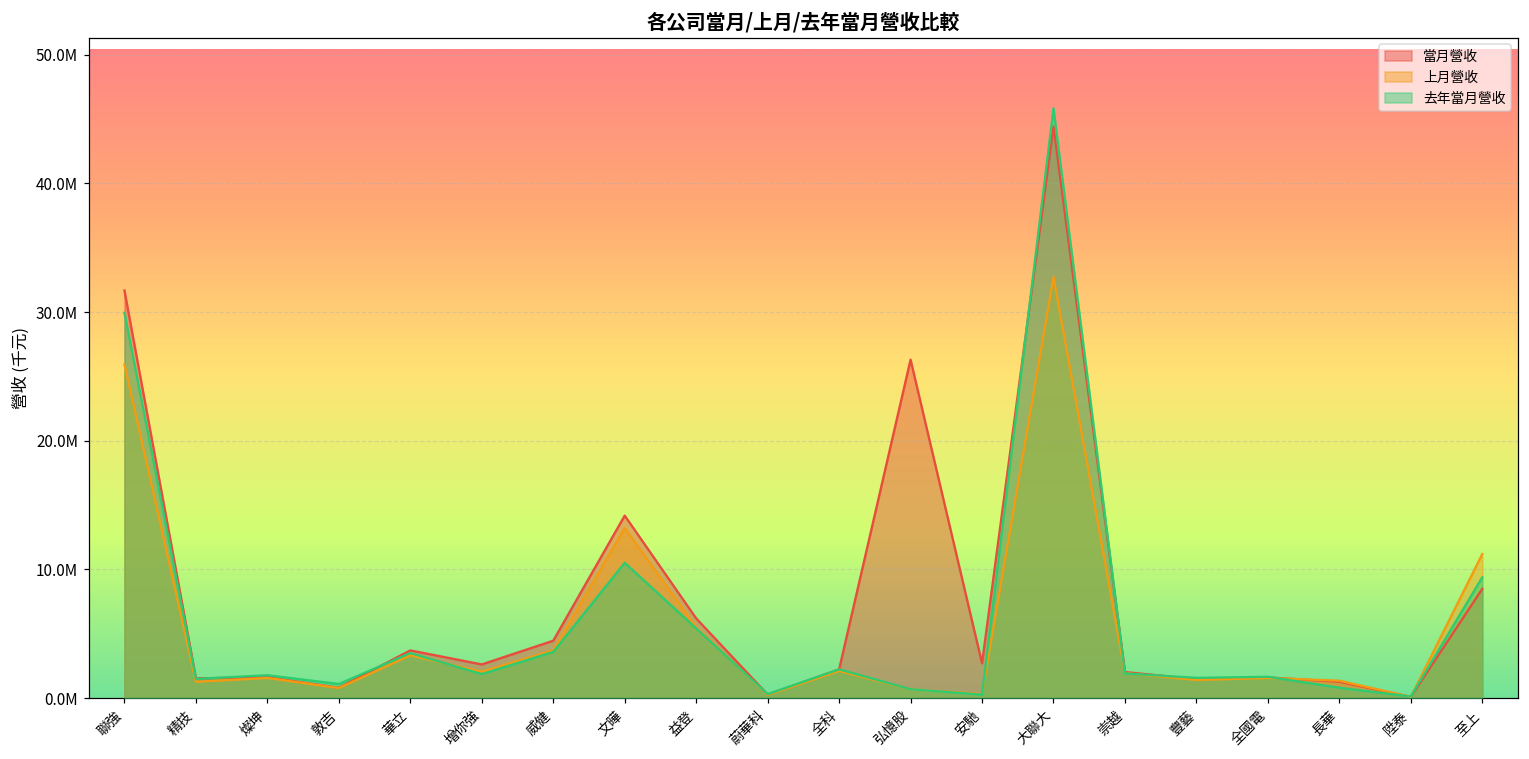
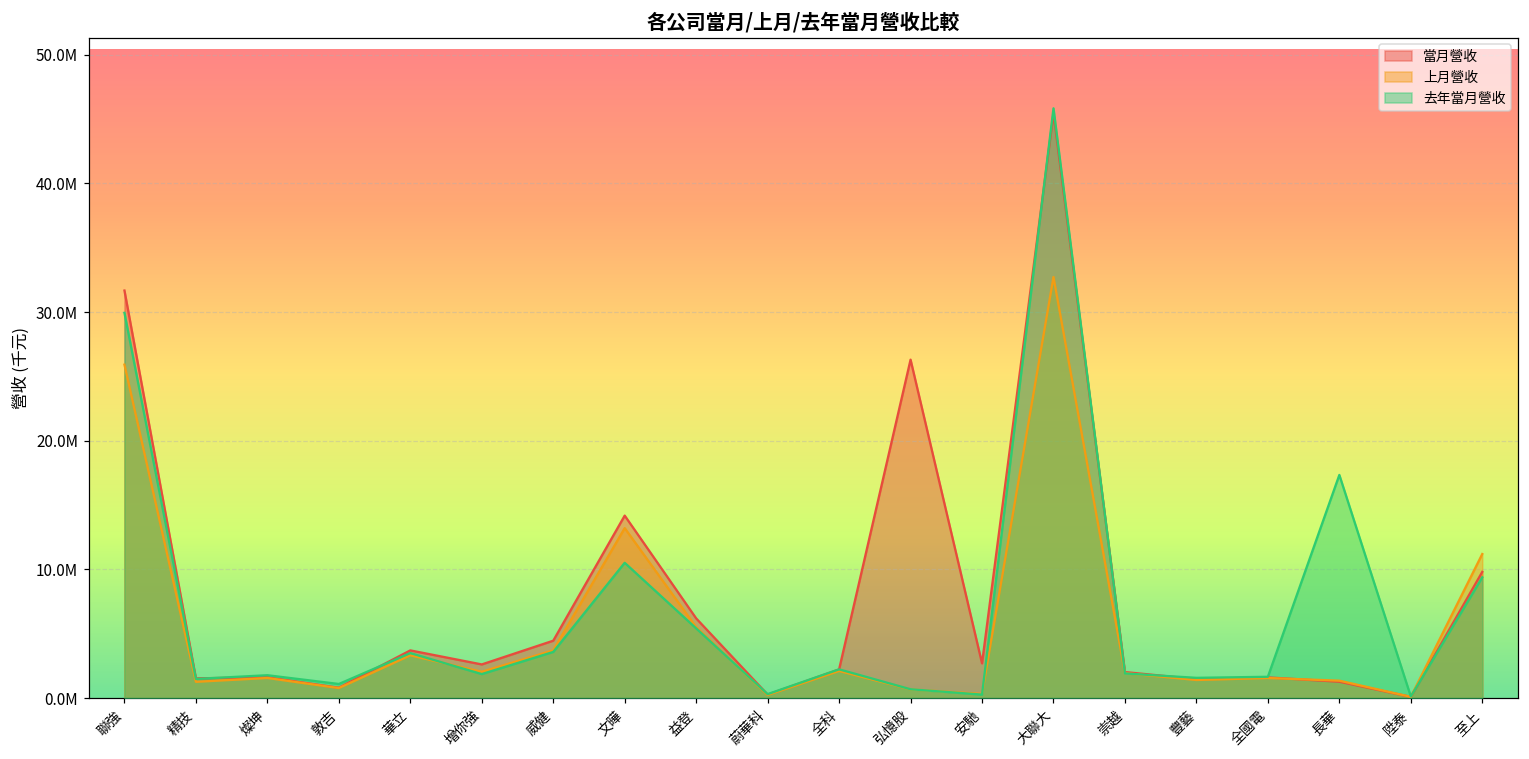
  {
    "當月營收": {
      "聯強": 31700000,
      "增你強": 2600000,
      "威健": 4500000,
      "文曄": 14200000,
      "益登": 6200000,
      "弘憶股": 26300000,
      "安馳": 2700000,
-     "大聯大": 44400000,
-     "至上": 8500000
+     "大聯大": 45400000,
+     "至上": 9800000
    },
    "上月營收": {
      "聯強": 25900000,
      "精技": 1300000,
      "文曄": 13200000,
      "大聯大": 32700000,
      "至上": 11200000
    },
    "去年當月營收": {
      "聯強": 29900000,
      "敦吉": 1100000,
      "文曄": 10500000,
      "大聯大": 45800000,
-     "長華": 800000,
+     "長華": 17300000,
      "至上": 9400000
    }
  }
